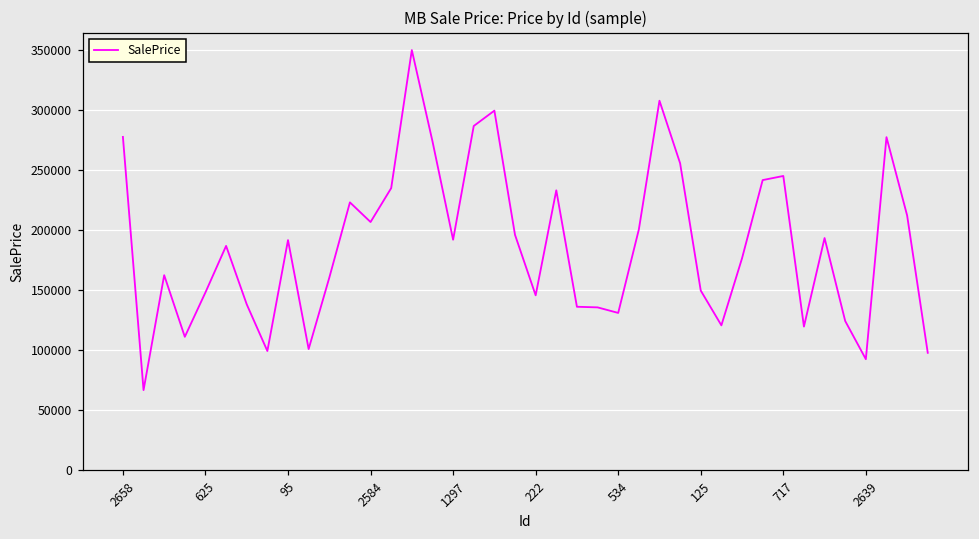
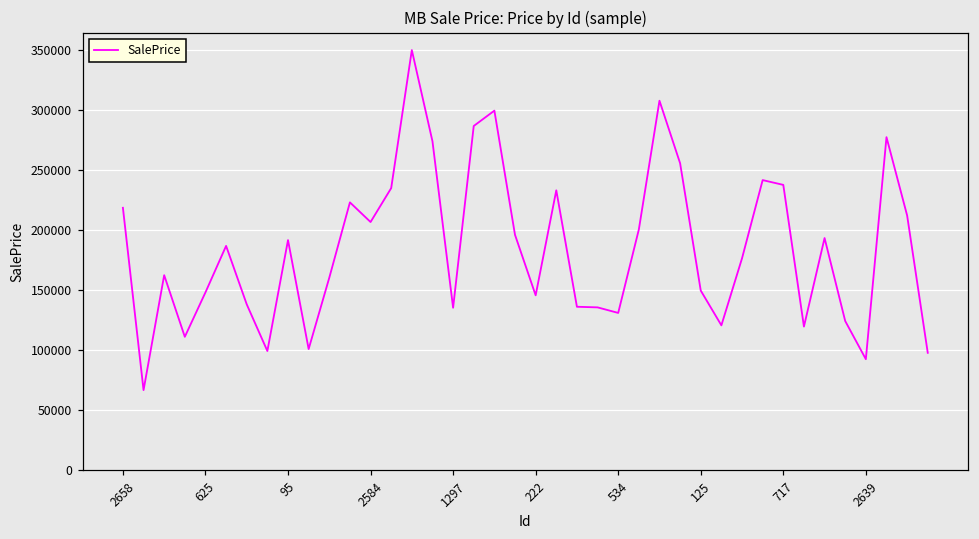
  {
-   "2658": 278000,
+   "2658": 219000,
    "625": 148000,
    "95": 192000,
    "2584": 207000,
-   "1297": 192000,
+   "1297": 135000,
    "222": 146000,
    "534": 131000,
    "125": 150000,
-   "717": 245000,
+   "717": 238000,
    "2639": 92000
  }
